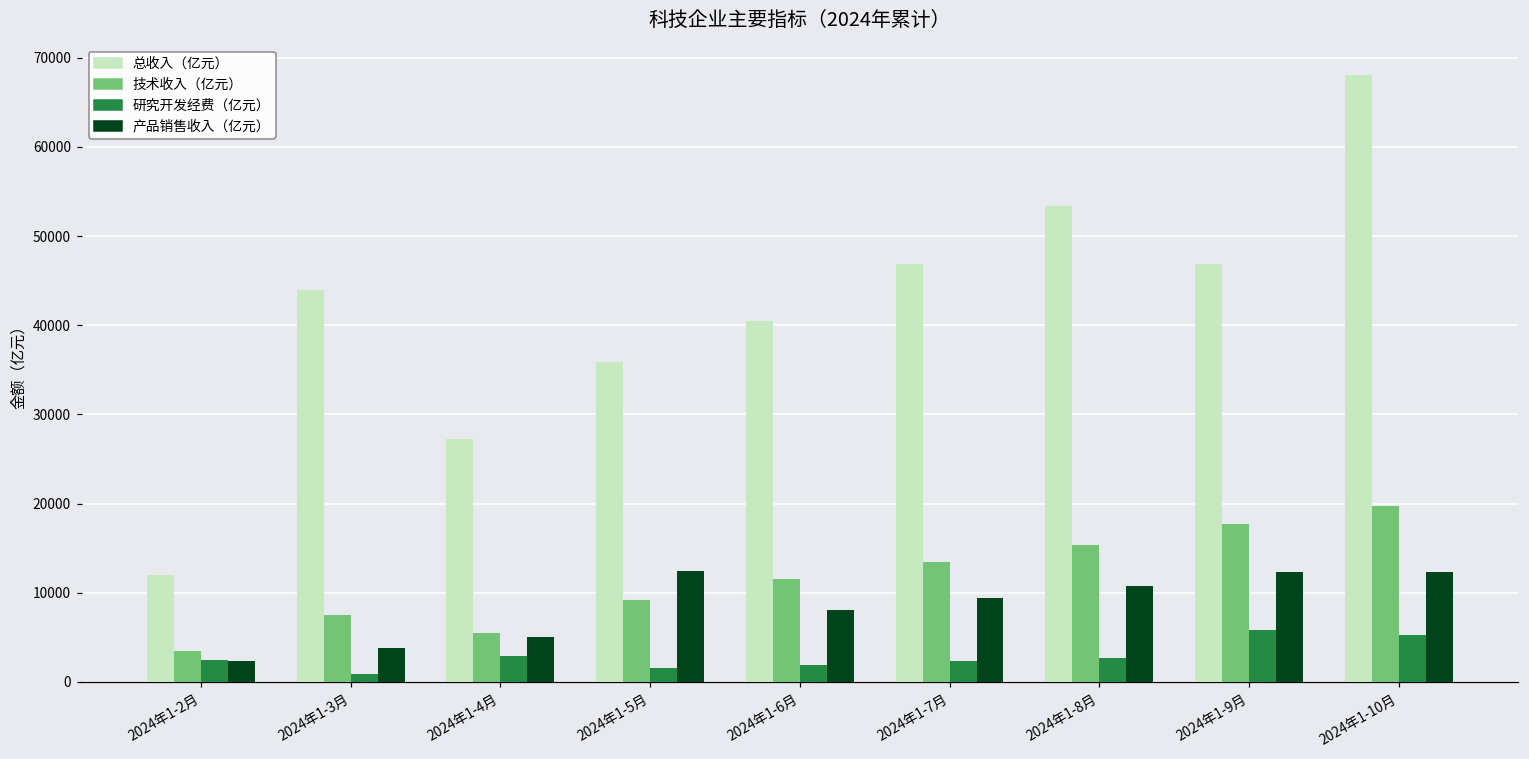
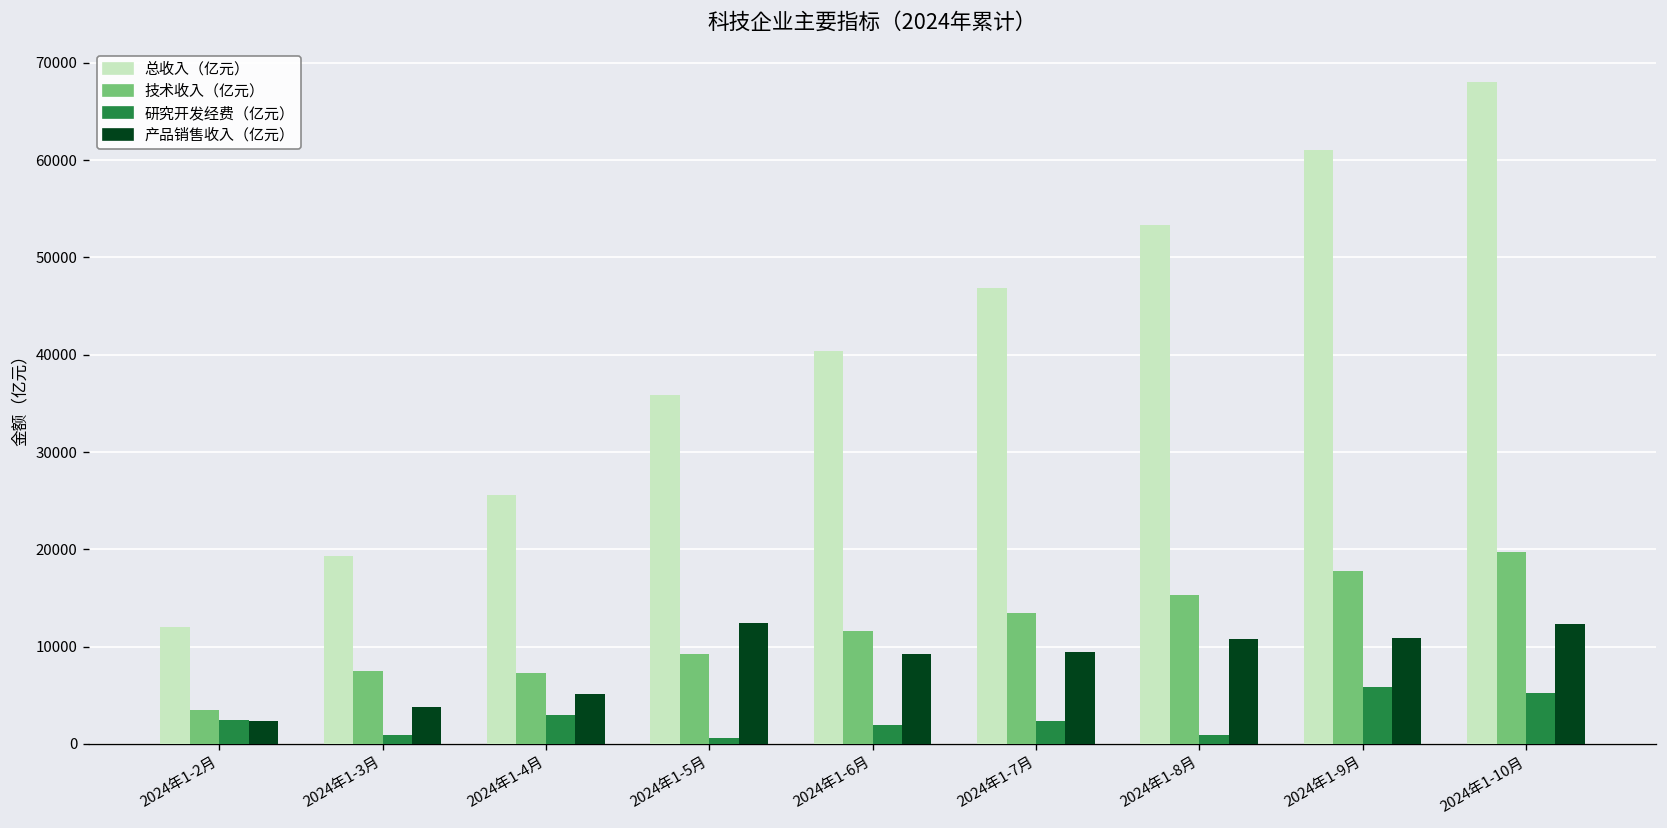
  {
    "总收入（亿元）": {
      "2024年1-2月": 12000,
-     "2024年1-3月": 44000,
-     "2024年1-4月": 27000,
+     "2024年1-3月": 19000,
+     "2024年1-4月": 26000,
      "2024年1-5月": 36000,
      "2024年1-6月": 40000,
      "2024年1-7月": 47000,
      "2024年1-8月": 53000,
-     "2024年1-9月": 47000,
+     "2024年1-9月": 61000,
      "2024年1-10月": 68000
    },
    "技术收入（亿元）": {
      "2024年1-2月": 3000,
      "2024年1-3月": 8000,
-     "2024年1-4月": 5000,
+     "2024年1-4月": 7000,
      "2024年1-5月": 9000,
      "2024年1-6月": 12000,
      "2024年1-7月": 13000,
      "2024年1-8月": 15000,
      "2024年1-9月": 18000,
      "2024年1-10月": 20000
    },
    "研究开发经费（亿元）": {
      "2024年1-2月": 2000,
      "2024年1-3月": 1000,
      "2024年1-4月": 3000,
-     "2024年1-5月": 2000,
+     "2024年1-5月": 1000,
      "2024年1-6月": 2000,
      "2024年1-7月": 2000,
-     "2024年1-8月": 3000,
+     "2024年1-8月": 1000,
      "2024年1-9月": 6000,
      "2024年1-10月": 5000
    },
    "产品销售收入（亿元）": {
      "2024年1-2月": 2000,
      "2024年1-3月": 4000,
      "2024年1-4月": 5000,
      "2024年1-5月": 12000,
-     "2024年1-6月": 8000,
+     "2024年1-6月": 9000,
      "2024年1-7月": 9000,
      "2024年1-8月": 11000,
-     "2024年1-9月": 12000,
+     "2024年1-9月": 11000,
      "2024年1-10月": 12000
    }
  }
